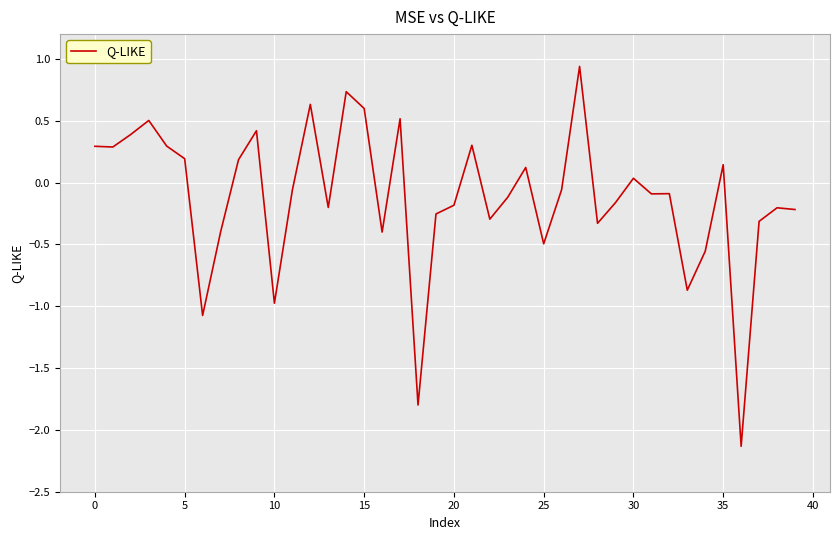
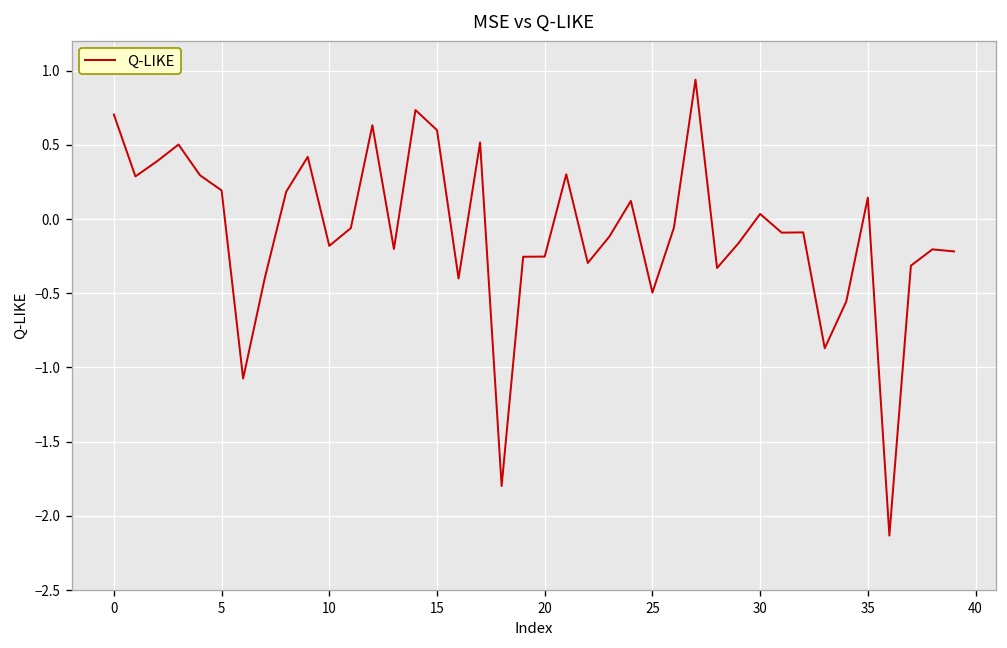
  {
-   "0": 0.29,
+   "0": 0.70,
    "5": 0.19,
-   "10": -0.98,
+   "10": -0.18,
    "15": 0.60,
-   "20": -0.18,
+   "20": -0.25,
    "25": -0.50,
    "30": 0.03,
    "35": 0.14
  }
